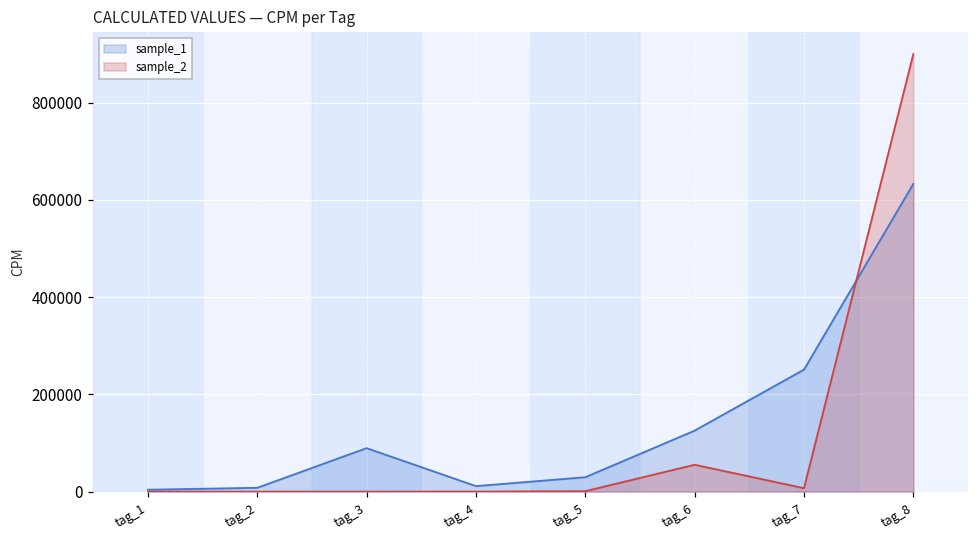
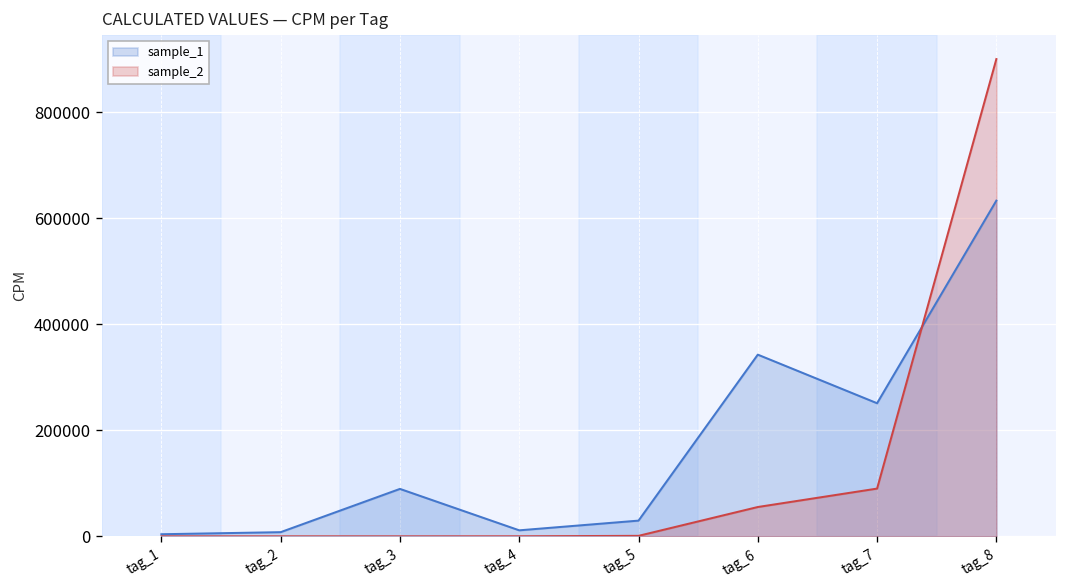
  {
    "sample_1": {
      "tag_2": 10000,
      "tag_3": 90000,
      "tag_4": 10000,
      "tag_5": 30000,
-     "tag_6": 130000,
+     "tag_6": 340000,
      "tag_7": 250000,
      "tag_8": 630000
    },
    "sample_2": {
      "tag_2": 0,
      "tag_3": 0,
      "tag_4": 0,
      "tag_5": 0,
      "tag_6": 60000,
-     "tag_7": 10000,
+     "tag_7": 90000,
      "tag_8": 900000
    }
  }
